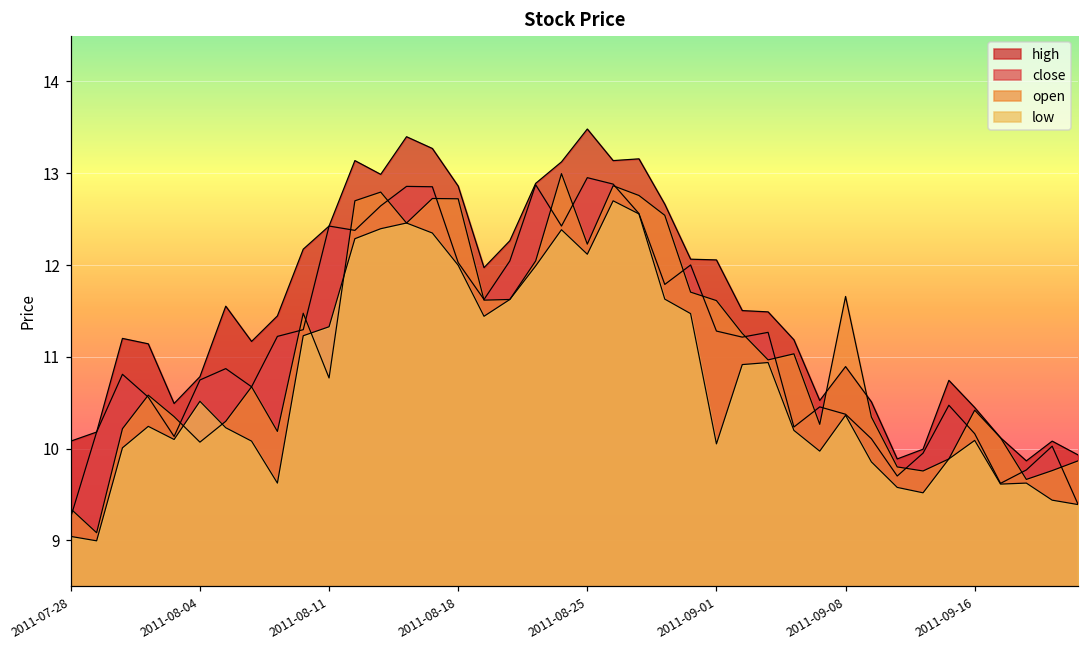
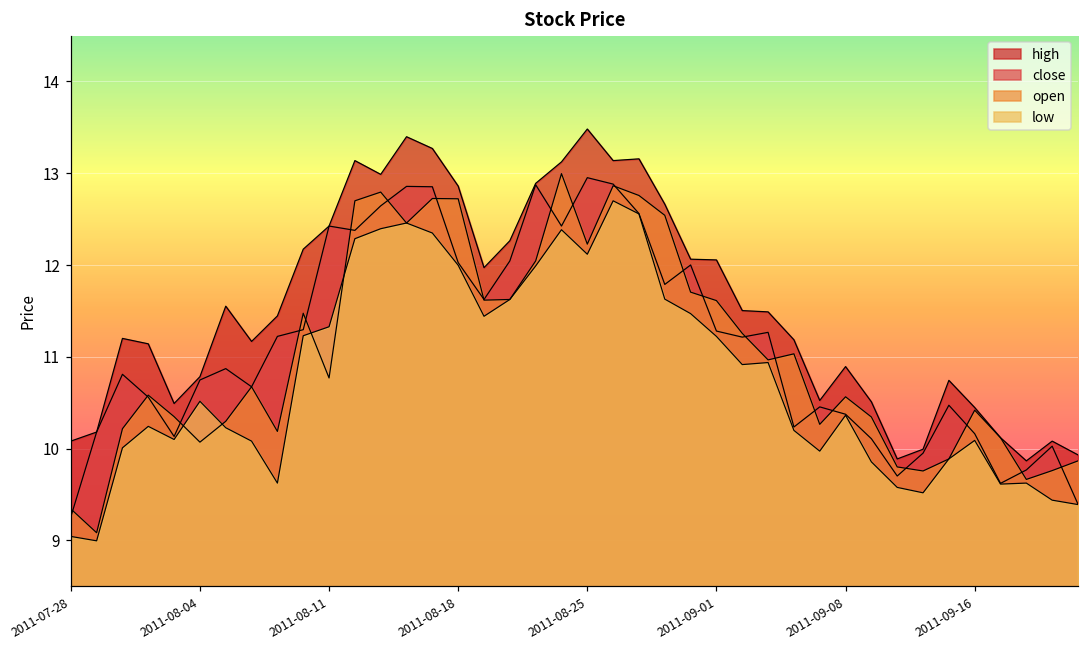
  {
    "open": {
      "2011-07-28": 9.3,
      "2011-08-04": 10.1,
      "2011-08-11": 10.8,
      "2011-08-18": 12.7,
      "2011-08-25": 12.2,
      "2011-09-01": 11.6,
-     "2011-09-08": 11.7
+     "2011-09-08": 10.6
    },
    "low": {
      "2011-07-28": 9.0,
      "2011-08-04": 10.5,
      "2011-08-11": 11.3,
      "2011-08-25": 12.1,
-     "2011-09-01": 10.1,
+     "2011-09-01": 11.2,
      "2011-09-16": 10.1
    }
  }
